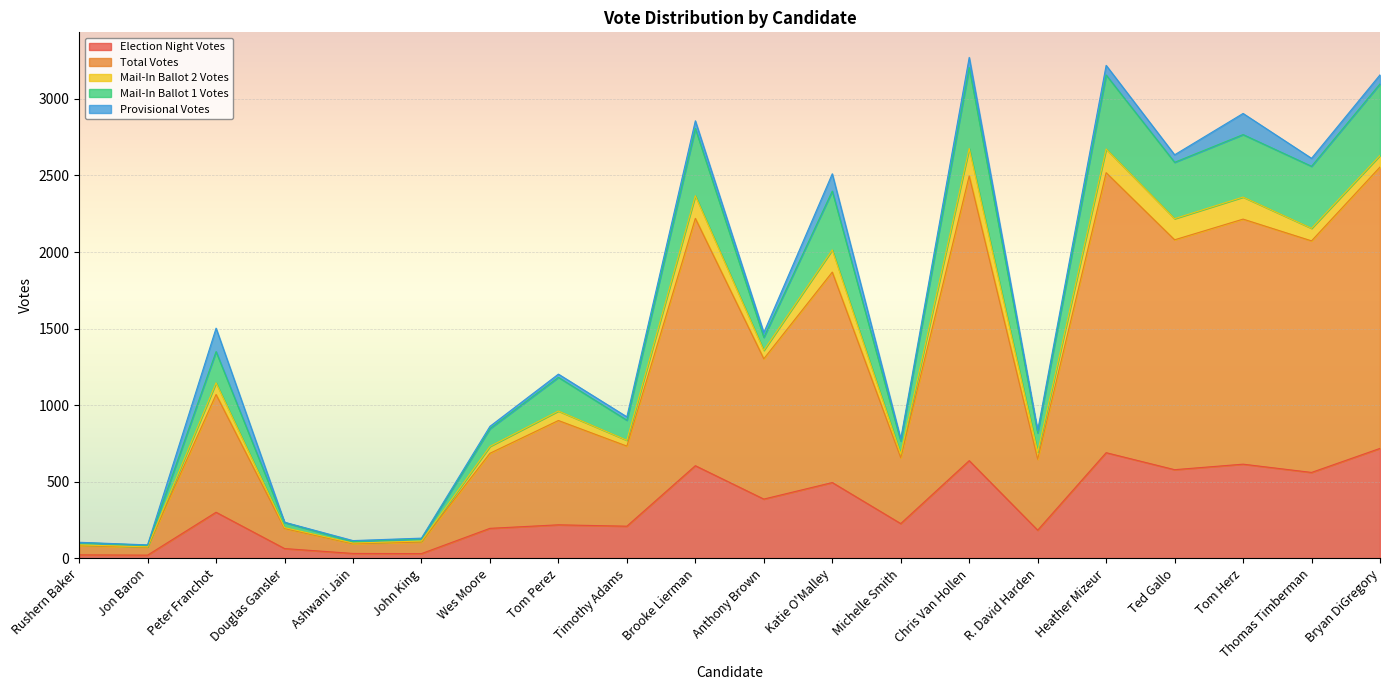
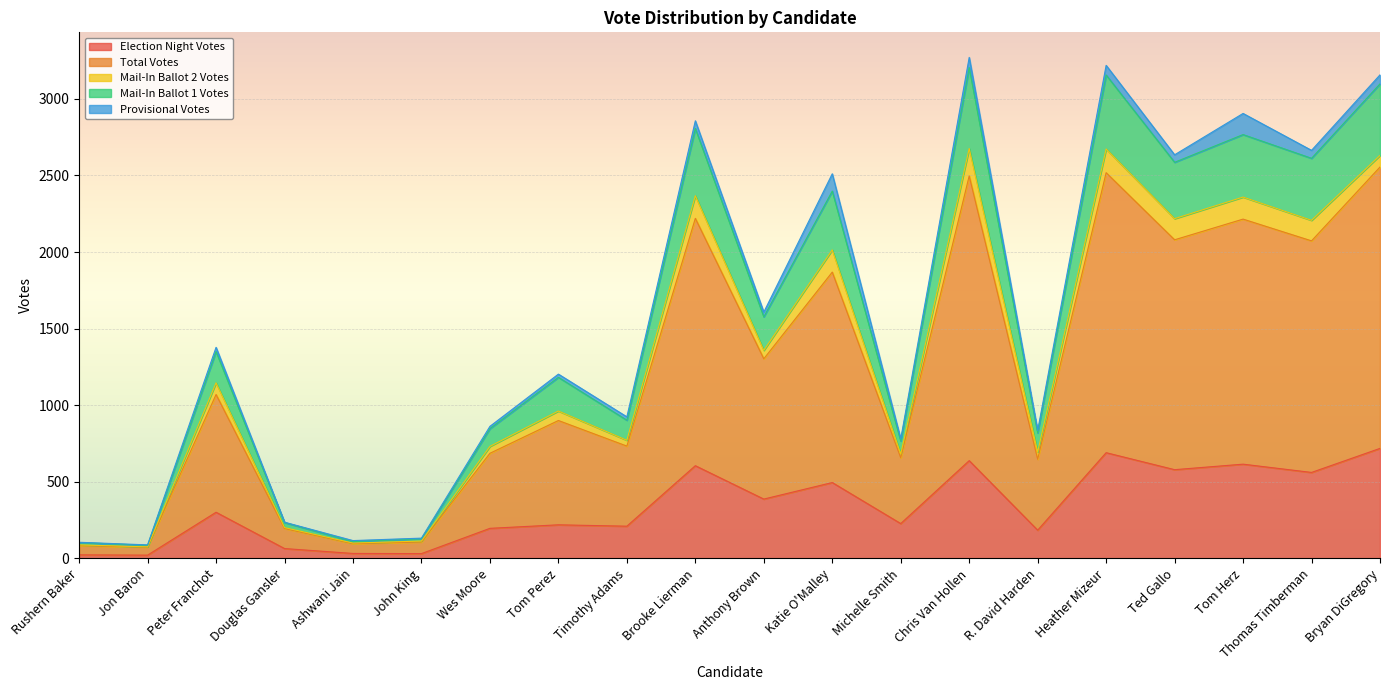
  {
    "Mail-In Ballot 2 Votes": {
      "Peter Franchot": 80,
      "Wes Moore": 50,
      "Tom Perez": 60,
      "Timothy Adams": 40,
      "Brooke Lierman": 150,
      "Anthony Brown": 60,
      "Katie O'Malley": 150,
      "Michelle Smith": 20,
      "Chris Van Hollen": 180,
      "R. David Harden": 50,
      "Heather Mizeur": 160,
      "Ted Gallo": 140,
      "Tom Herz": 140,
-     "Thomas Timberman": 80,
+     "Thomas Timberman": 130,
      "Bryan DiGregory": 80
    },
    "Mail-In Ballot 1 Votes": {
      "Peter Franchot": 200,
      "Tom Perez": 220,
      "Timothy Adams": 130,
      "Brooke Lierman": 440,
-     "Anthony Brown": 90,
+     "Anthony Brown": 220,
      "Katie O'Malley": 380,
      "Chris Van Hollen": 530,
      "Heather Mizeur": 480,
      "Ted Gallo": 370,
      "Tom Herz": 410,
      "Thomas Timberman": 410,
      "Bryan DiGregory": 470
    },
    "Provisional Votes": {
-     "Peter Franchot": 150,
+     "Peter Franchot": 30,
      "Tom Perez": 20,
      "Timothy Adams": 20,
      "Brooke Lierman": 50,
      "Anthony Brown": 30,
      "Katie O'Malley": 110,
      "Chris Van Hollen": 70,
      "Heather Mizeur": 60,
      "Ted Gallo": 50,
      "Tom Herz": 140,
      "Thomas Timberman": 50,
      "Bryan DiGregory": 60
    }
  }
